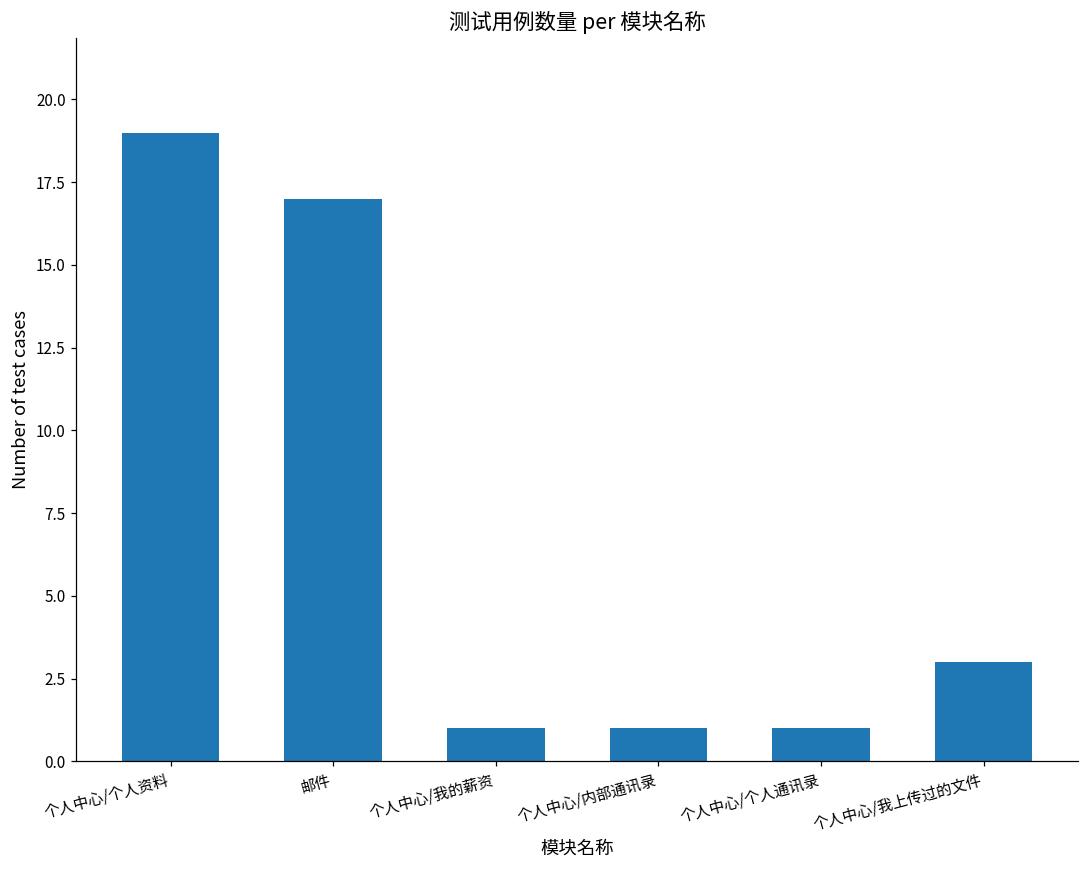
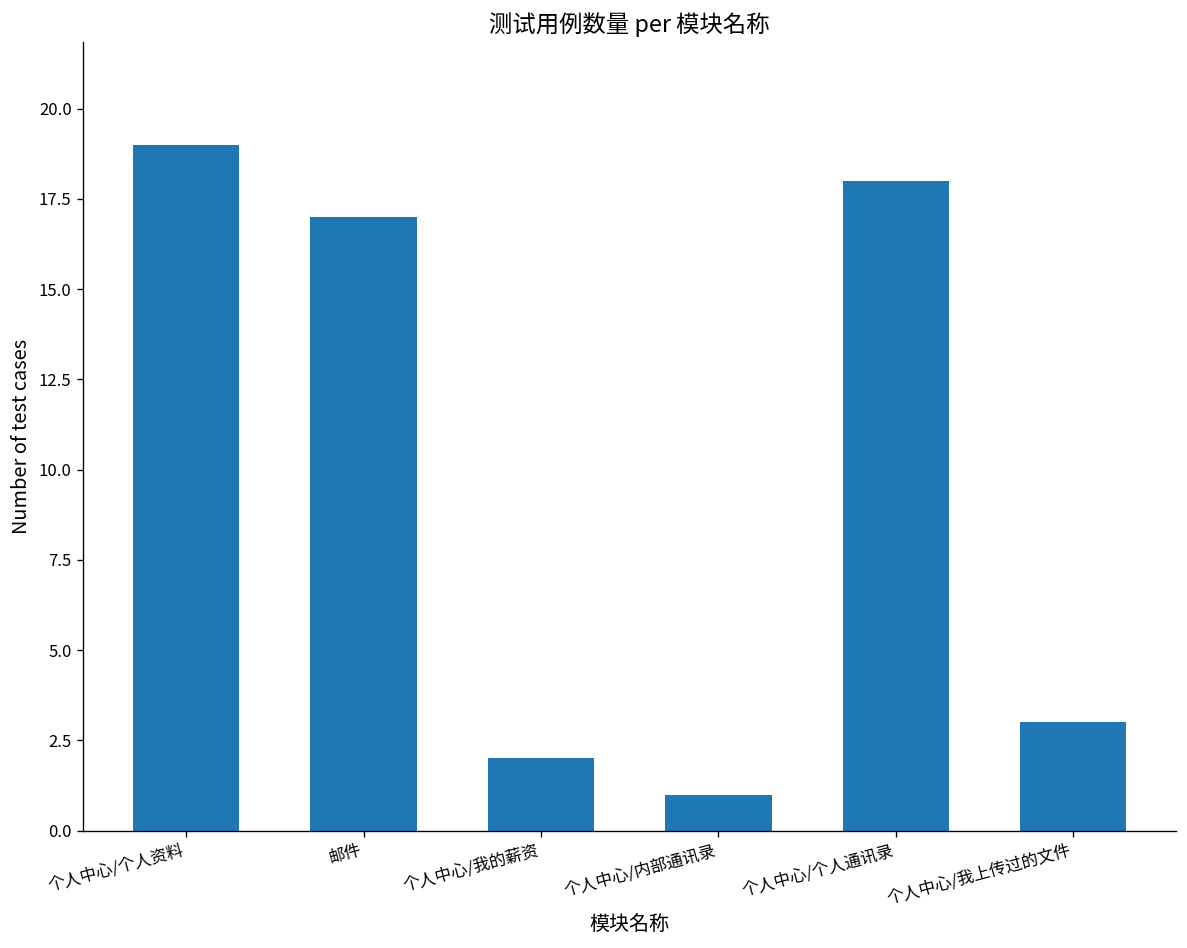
  {
    "个人中心/个人资料": 19,
    "邮件": 17,
-   "个人中心/我的薪资": 1,
+   "个人中心/我的薪资": 2,
    "个人中心/内部通讯录": 1,
-   "个人中心/个人通讯录": 1,
+   "个人中心/个人通讯录": 18,
    "个人中心/我上传过的文件": 3
  }
